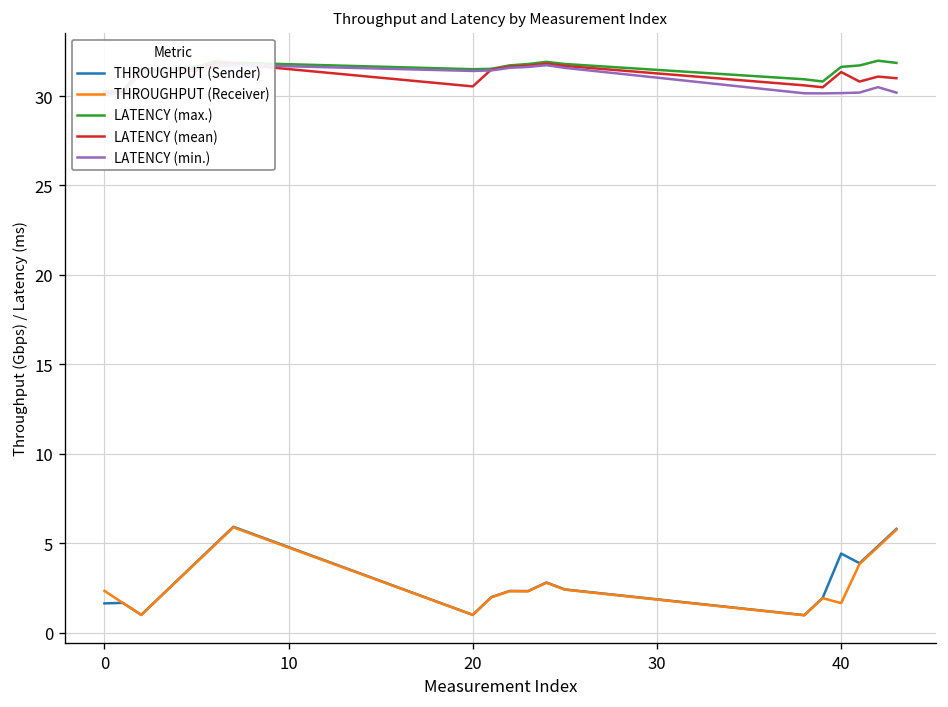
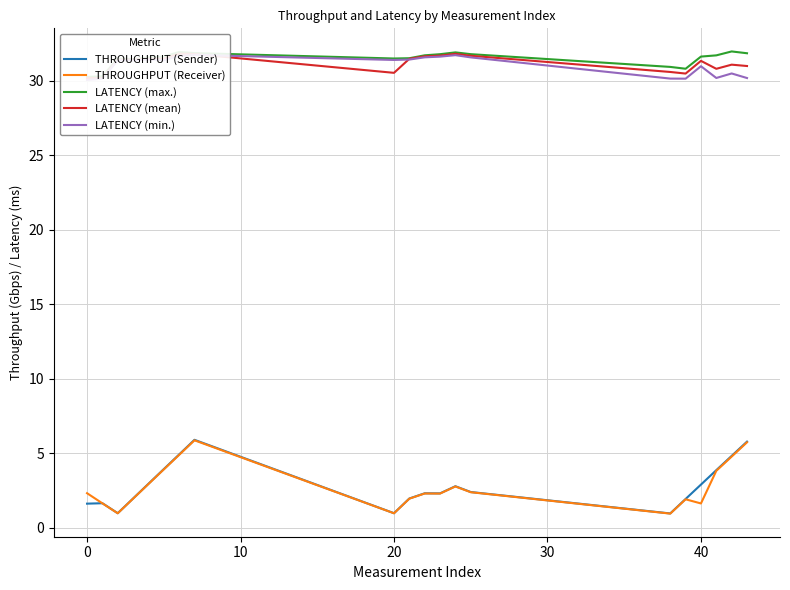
  {
    "THROUGHPUT (Sender)": {
      "0": 1.6,
-     "40": 4.4
+     "40": 2.9
    },
    "THROUGHPUT (Receiver)": {
      "0": 2.3,
      "40": 1.6
    },
    "LATENCY (max.)": {
      "40": 31.6
    },
    "LATENCY (mean)": {
      "20": 30.5,
      "40": 31.3
    },
    "LATENCY (min.)": {
-     "40": 30.2
+     "40": 31.0
    }
  }
